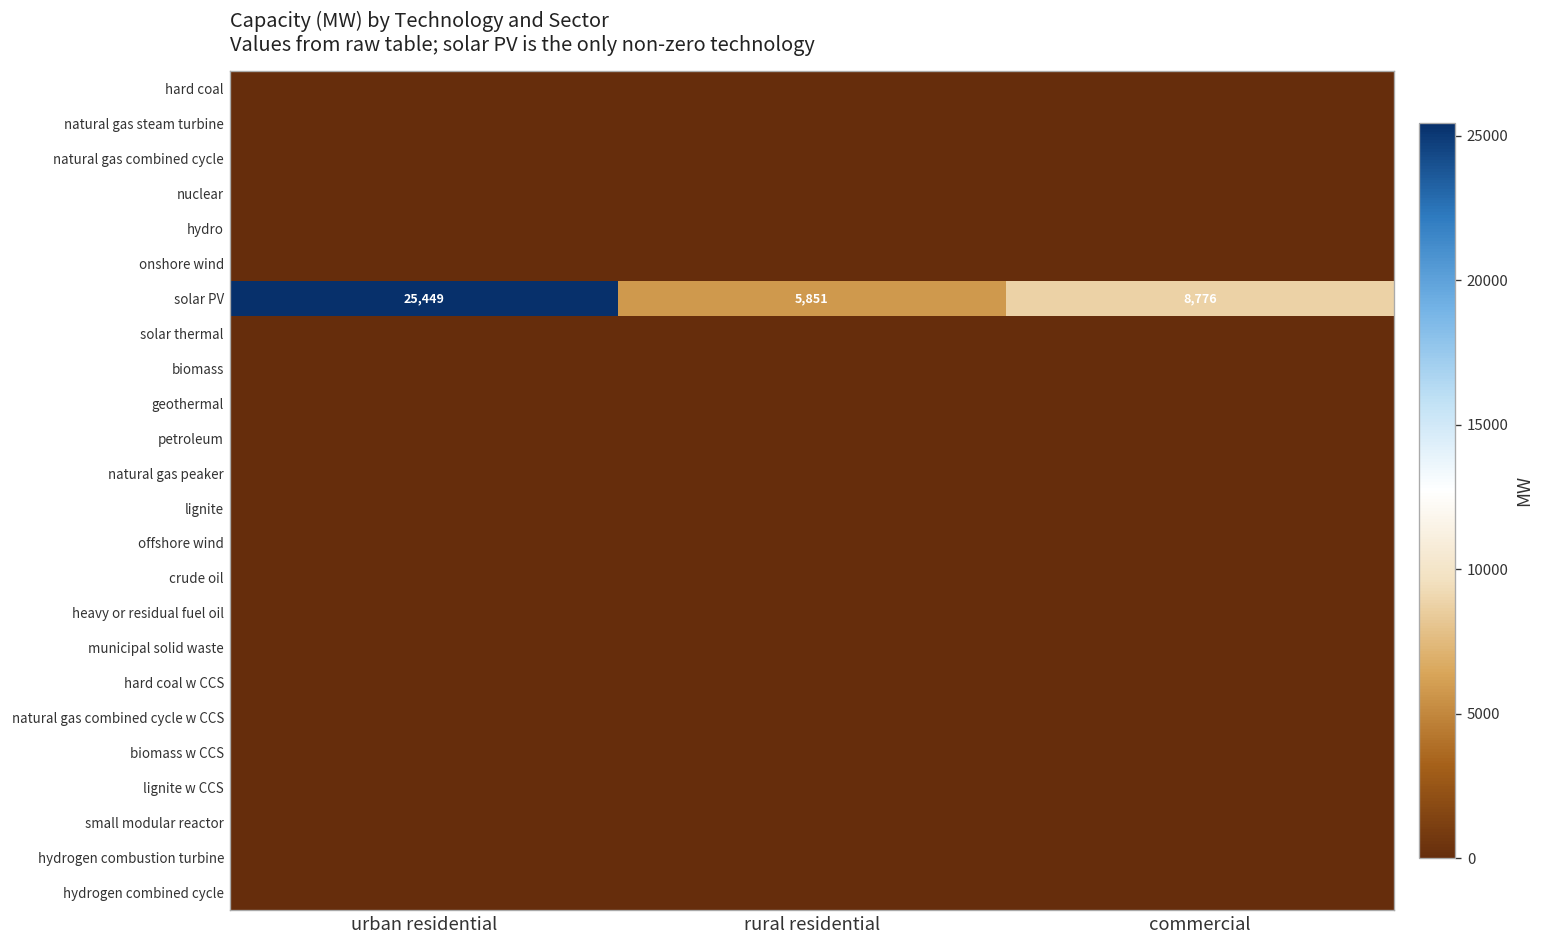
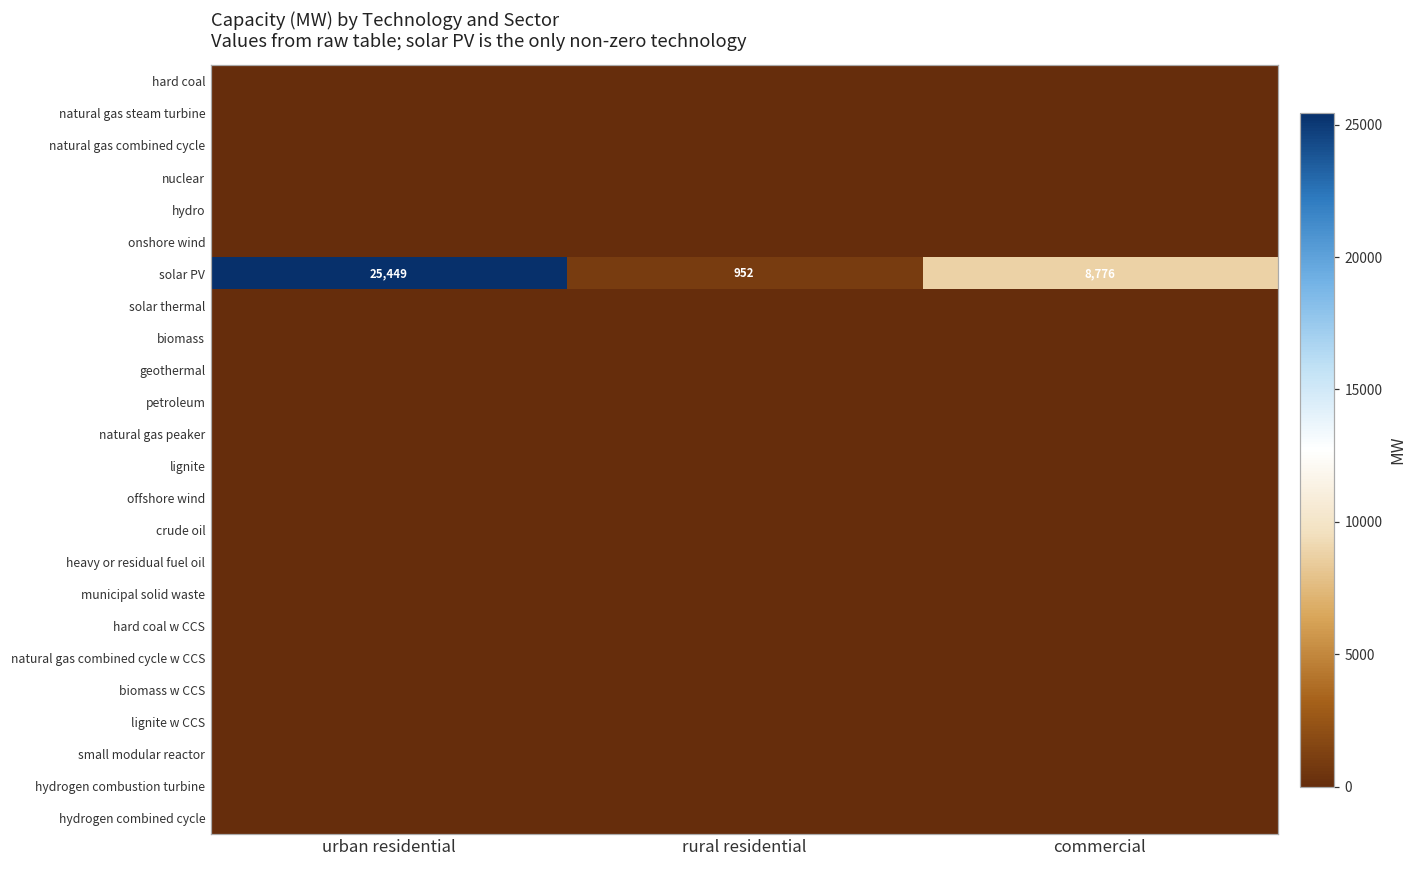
  {
    "solar PV": {
      "urban residential": "25,449",
-     "rural residential": "5,851",
+     "rural residential": "952",
      "commercial": "8,776"
    }
  }
